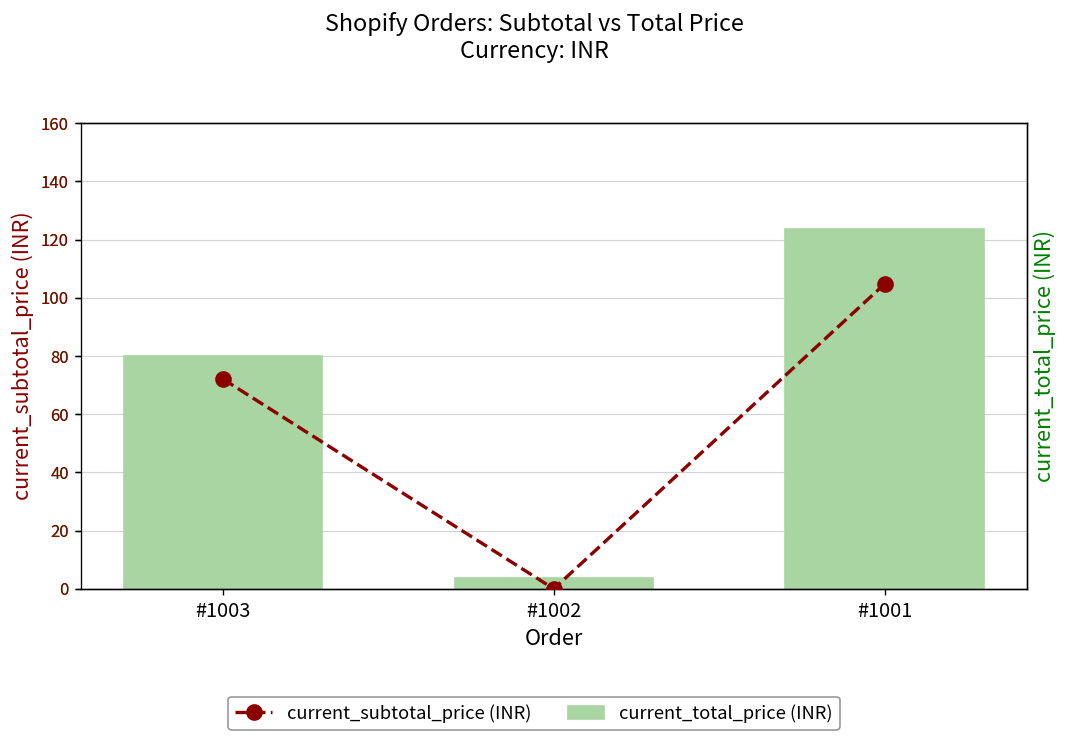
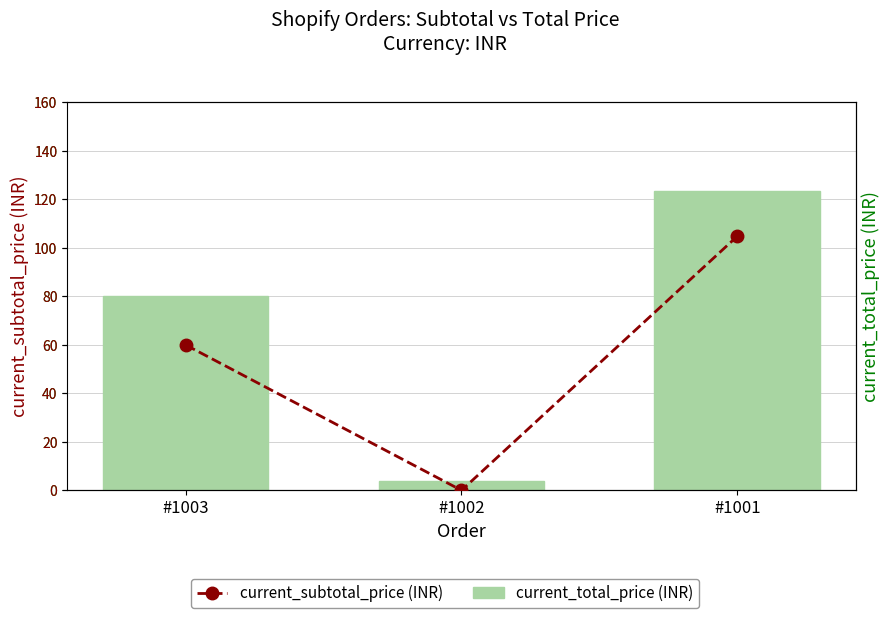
  {
    "current_total_price (INR)": {
      "#1003": 80,
      "#1002": 4,
      "#1001": 124
    },
    "current_subtotal_price (INR)": {
-     "#1003": 72,
+     "#1003": 60,
      "#1002": 0,
      "#1001": 105
    }
  }
